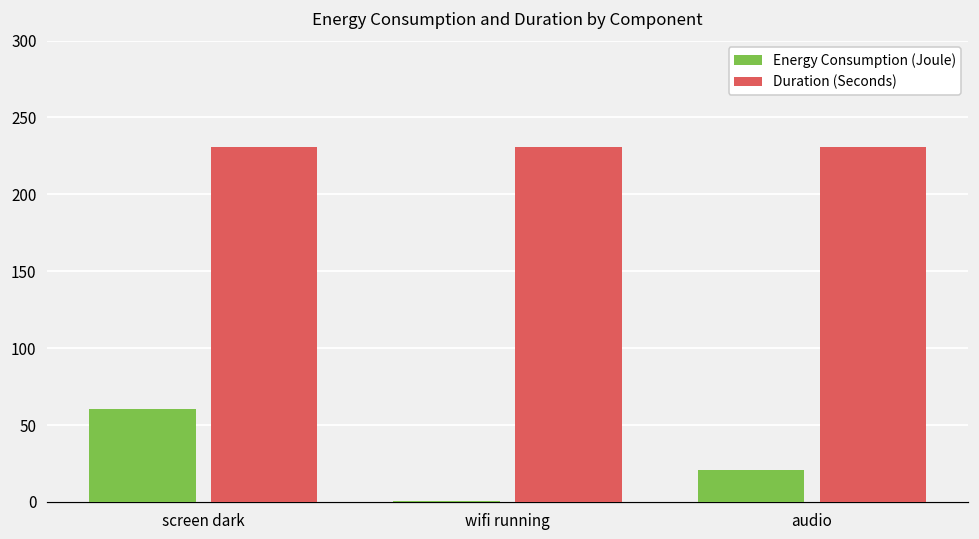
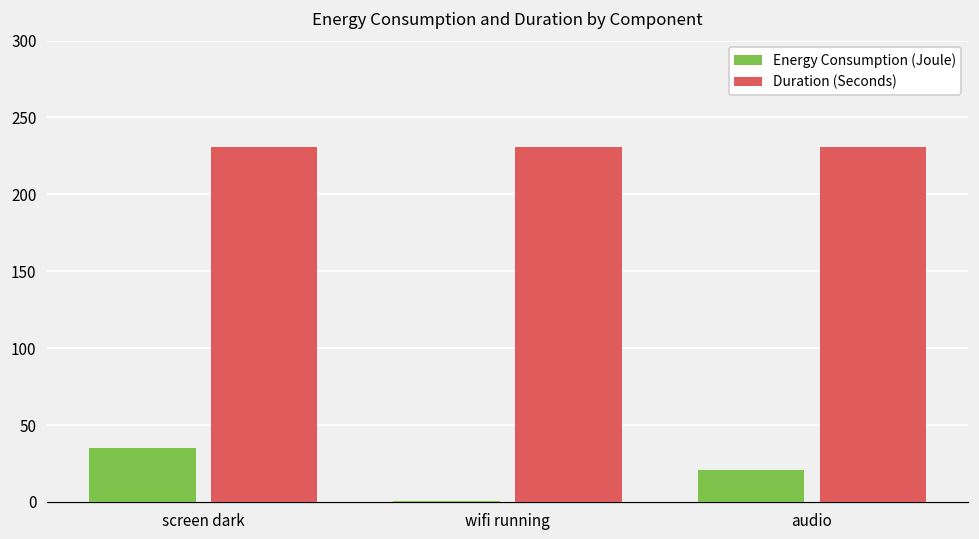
  {
    "Energy Consumption (Joule)": {
-     "screen dark": 60,
+     "screen dark": 35,
      "audio": 21
    },
    "Duration (Seconds)": {
      "screen dark": 231,
      "wifi running": 231,
      "audio": 231
    }
  }
